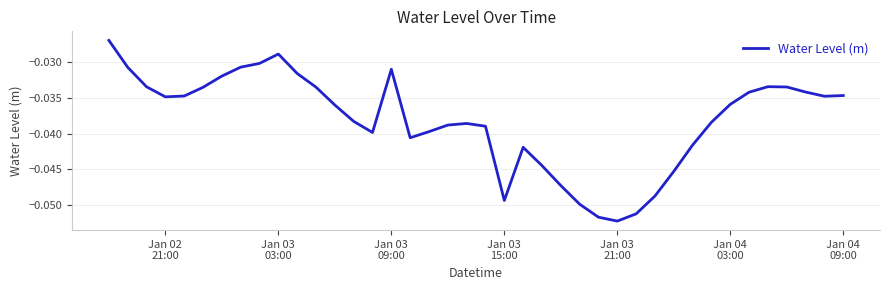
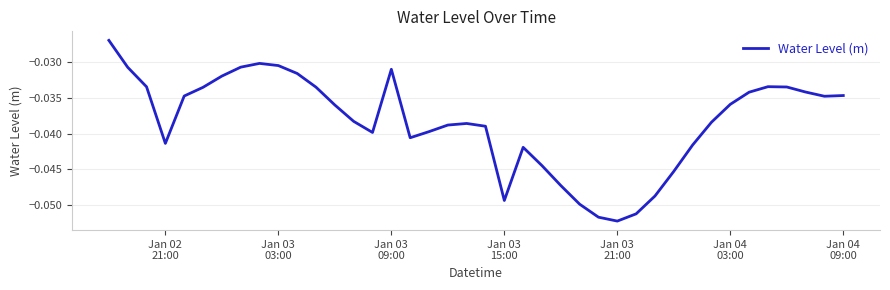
  {
-   "Jan 02 21:00": -0.035,
-   "Jan 03 03:00": -0.029,
+   "Jan 02 21:00": -0.041,
+   "Jan 03 03:00": -0.030,
    "Jan 03 09:00": -0.031,
    "Jan 03 15:00": -0.049,
    "Jan 03 21:00": -0.052,
    "Jan 04 03:00": -0.036,
    "Jan 04 09:00": -0.035
  }
